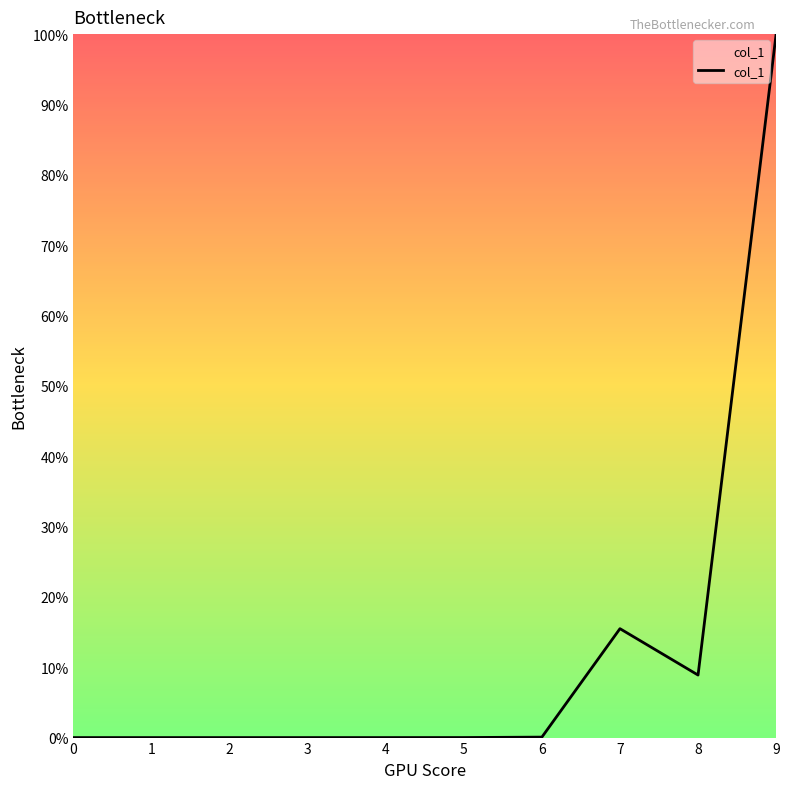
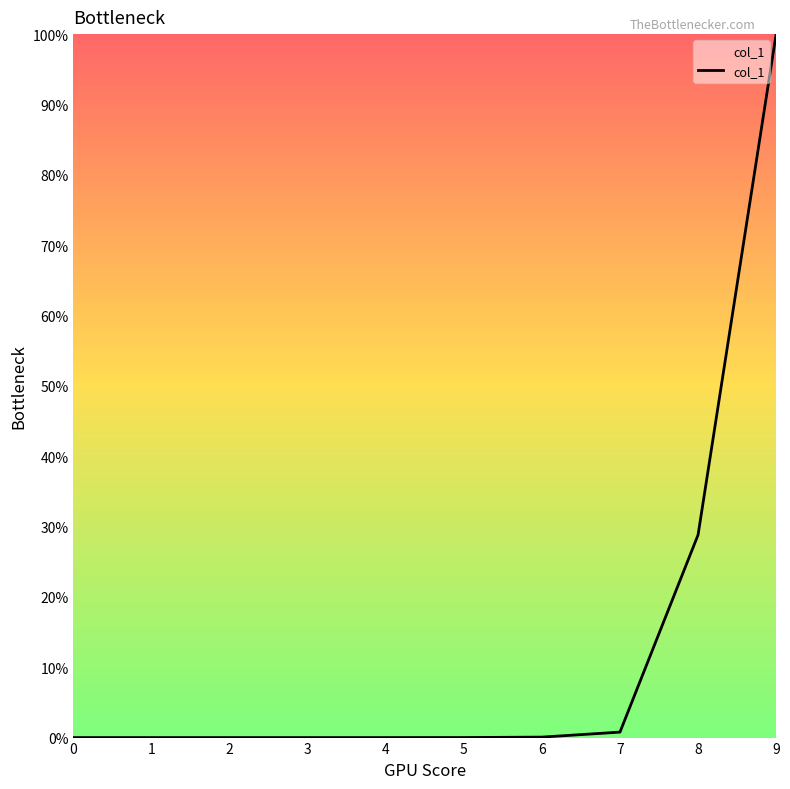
  {
    "0": "0%",
    "1": "0%",
    "2": "0%",
    "3": "0%",
    "4": "0%",
    "5": "0%",
    "6": "0%",
-   "7": "15%",
-   "8": "9%",
+   "7": "1%",
+   "8": "29%",
    "9": "100%"
  }
